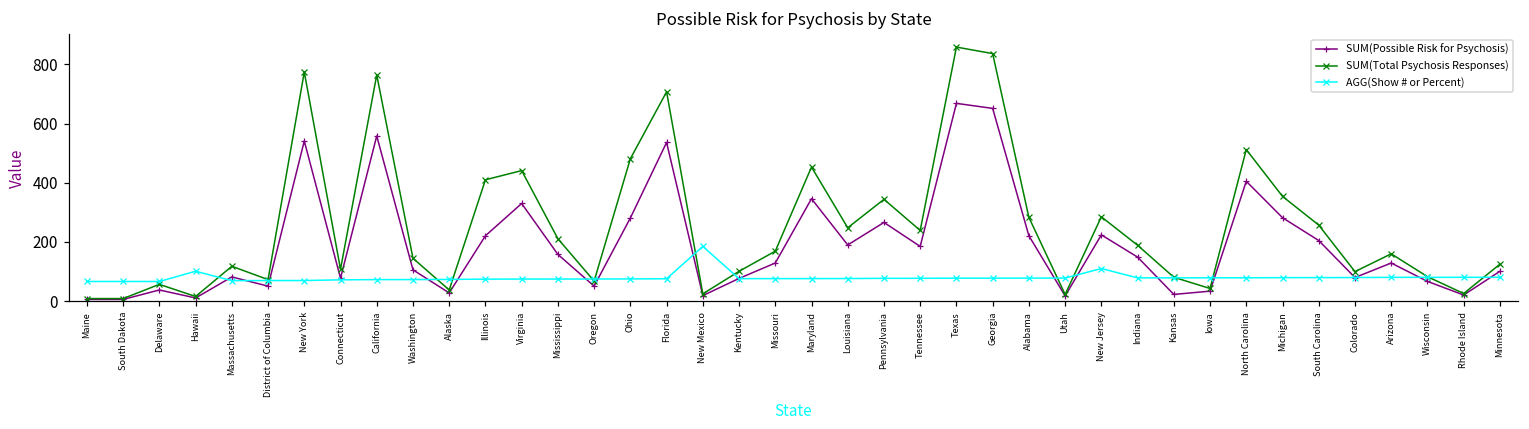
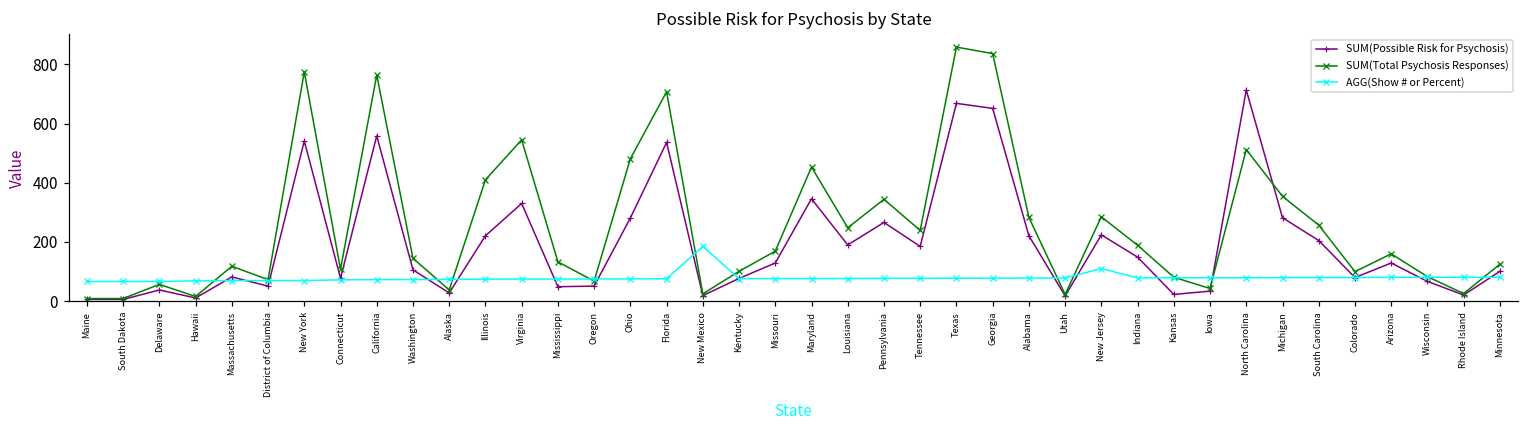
  {
    "SUM(Possible Risk for Psychosis)": {
      "Delaware": 40,
      "Massachusetts": 80,
      "District of Columbia": 50,
      "New York": 540,
      "California": 560,
      "Washington": 110,
      "Alaska": 30,
      "Illinois": 220,
      "Virginia": 330,
-     "Mississippi": 160,
+     "Mississippi": 50,
      "Oregon": 50,
      "Ohio": 280,
      "Florida": 540,
      "Missouri": 130,
      "Maryland": 350,
      "Louisiana": 190,
      "Pennsylvania": 270,
      "Tennessee": 190,
      "Texas": 670,
      "Georgia": 650,
      "Alabama": 220,
      "New Jersey": 220,
      "Indiana": 150,
      "Kansas": 20,
-     "North Carolina": 410,
+     "North Carolina": 710,
      "Michigan": 280,
      "South Carolina": 210,
      "Arizona": 130,
      "Wisconsin": 70,
      "Minnesota": 100
    },
    "SUM(Total Psychosis Responses)": {
      "Delaware": 60,
      "Massachusetts": 120,
      "New York": 770,
      "Connecticut": 110,
      "California": 760,
      "Washington": 150,
      "Alaska": 40,
      "Illinois": 410,
-     "Virginia": 440,
-     "Mississippi": 210,
+     "Virginia": 550,
+     "Mississippi": 130,
      "Ohio": 480,
      "Florida": 710,
      "Kentucky": 100,
      "Missouri": 170,
      "Maryland": 450,
      "Louisiana": 250,
      "Pennsylvania": 340,
      "Tennessee": 240,
      "Texas": 860,
      "Georgia": 840,
      "Alabama": 280,
      "New Jersey": 290,
      "Indiana": 190,
      "North Carolina": 510,
      "Michigan": 350,
      "South Carolina": 260,
      "Colorado": 100,
      "Arizona": 160,
      "Minnesota": 130
    },
    "AGG(Show # or Percent)": {
      "Maine": 70,
      "South Dakota": 70,
      "Delaware": 70,
-     "Hawaii": 100,
+     "Hawaii": 70,
      "Massachusetts": 70,
      "New York": 70,
      "California": 70,
      "Washington": 70,
      "Alaska": 70,
      "Illinois": 70,
      "Virginia": 70,
      "Mississippi": 70,
      "Ohio": 80,
      "Florida": 80,
      "New Mexico": 190,
      "Missouri": 80,
      "Maryland": 80,
      "Louisiana": 80,
      "Pennsylvania": 80,
      "Tennessee": 80,
      "Texas": 80,
      "Georgia": 80,
      "Alabama": 80,
      "Utah": 80,
      "New Jersey": 110,
      "Indiana": 80,
      "Iowa": 80,
      "North Carolina": 80,
      "Michigan": 80,
      "South Carolina": 80,
      "Arizona": 80,
      "Rhode Island": 80,
      "Minnesota": 80
    }
  }
